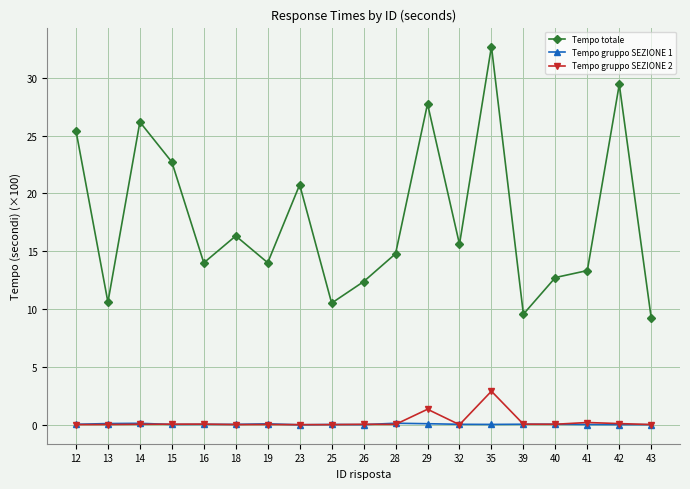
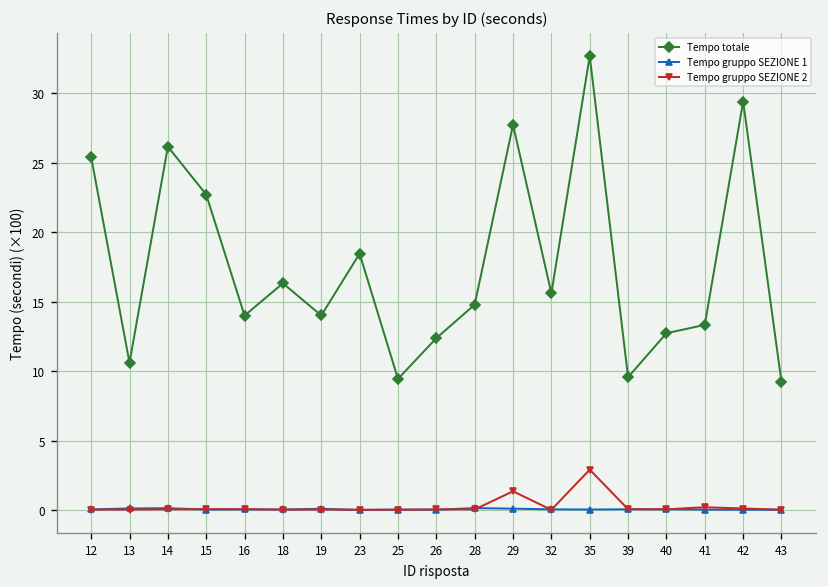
  {
    "Tempo totale": {
      "12": 25.4,
      "13": 10.6,
      "14": 26.2,
      "15": 22.7,
      "16": 14.0,
      "18": 16.3,
      "19": 14.0,
-     "23": 20.8,
-     "25": 10.5,
+     "23": 18.5,
+     "25": 9.5,
      "26": 12.4,
      "28": 14.8,
      "29": 27.7,
      "32": 15.6,
      "35": 32.7,
      "39": 9.6,
      "40": 12.7,
      "41": 13.3,
      "42": 29.4,
      "43": 9.2
    },
    "Tempo gruppo SEZIONE 1": {
      "29": 0.1,
      "35": 0.1
    },
    "Tempo gruppo SEZIONE 2": {
      "29": 1.4,
      "35": 2.9
    }
  }
